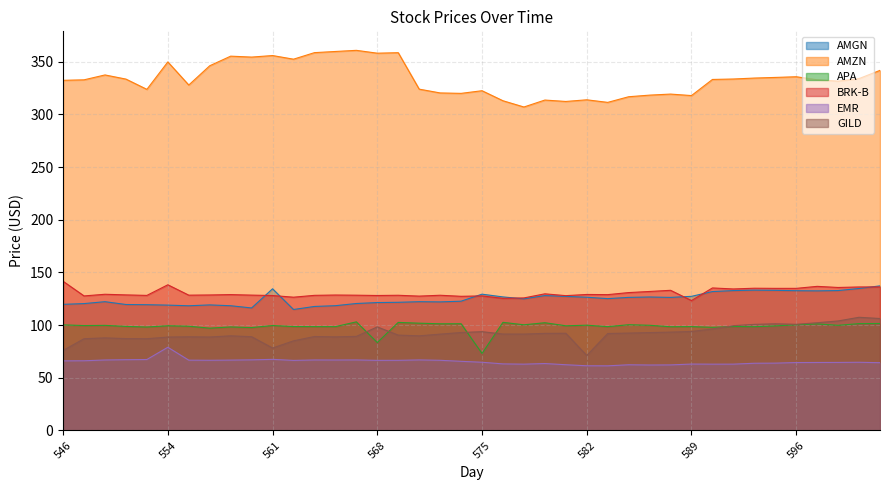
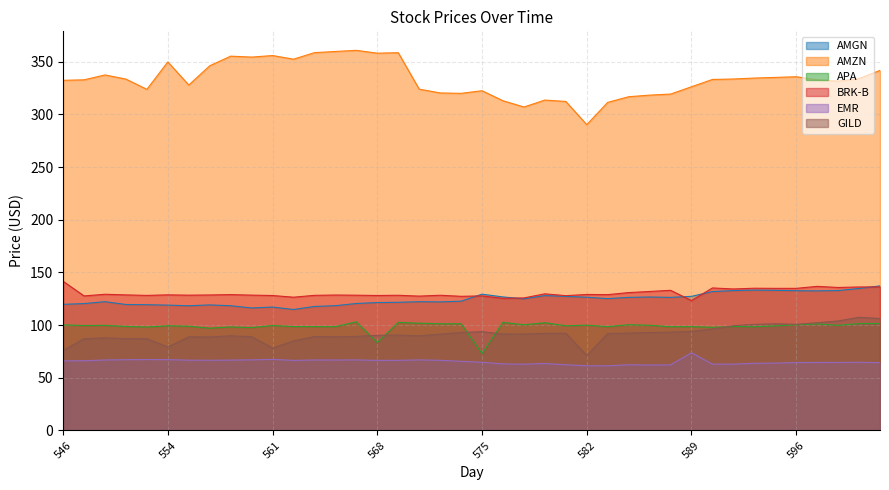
  {
    "AMGN": {
      "546": 120,
      "554": 119,
-     "561": 134,
+     "561": 117,
      "568": 121,
      "582": 126,
      "589": 127
    },
    "AMZN": {
      "546": 332,
      "554": 350,
      "561": 356,
      "568": 358,
      "575": 323,
-     "582": 314,
-     "589": 318,
+     "582": 290,
+     "589": 326,
      "596": 336
    },
    "APA": {
      "546": 100,
      "554": 99,
      "561": 100,
      "568": 84,
      "575": 73,
      "582": 100,
      "589": 99
    },
    "BRK-B": {
      "546": 142,
-     "554": 138,
+     "554": 129,
      "561": 128,
      "568": 128,
      "582": 129,
      "589": 123
    },
    "EMR": {
      "546": 66,
-     "554": 79,
+     "554": 67,
      "561": 68,
      "568": 67,
      "575": 65,
      "582": 61,
-     "589": 63,
+     "589": 74,
      "596": 64
    },
    "GILD": {
      "546": 76,
-     "554": 89,
+     "554": 79,
      "561": 78,
-     "568": 98,
+     "568": 90,
      "575": 94,
      "582": 71,
      "589": 94
    }
  }
